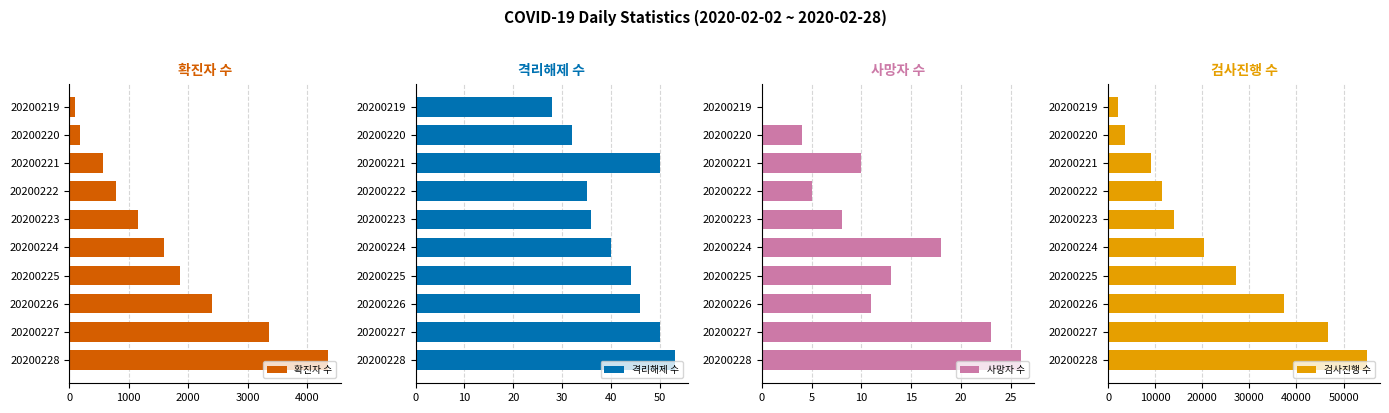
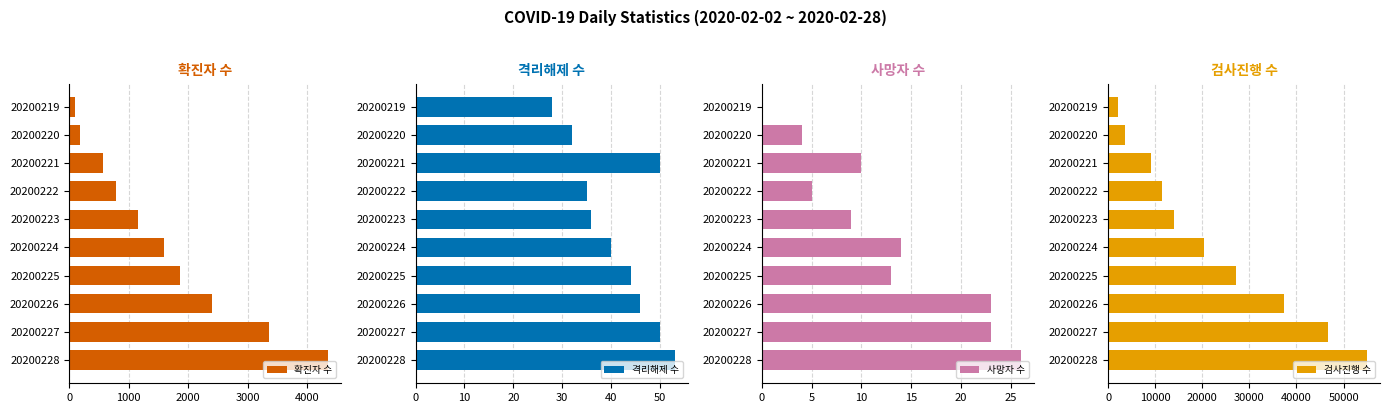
  {
    "확진자 수": {
      "20200219": 100,
      "20200220": 200,
      "20200221": 600,
      "20200222": 800,
      "20200223": 1200,
      "20200224": 1600,
      "20200225": 1900,
      "20200226": 2400,
      "20200227": 3400,
      "20200228": 4400
    },
    "격리해제 수": {
      "20200219": 28,
      "20200220": 32,
      "20200221": 50,
      "20200222": 35,
      "20200223": 36,
      "20200224": 40,
      "20200225": 44,
      "20200226": 46,
      "20200227": 50,
      "20200228": 53
    },
    "사망자 수": {
      "20200219": 0,
      "20200220": 4,
      "20200221": 10,
      "20200222": 5,
-     "20200223": 8,
-     "20200224": 18,
+     "20200223": 9,
+     "20200224": 14,
      "20200225": 13,
-     "20200226": 11,
+     "20200226": 23,
      "20200227": 23,
      "20200228": 26
    },
    "검사진행 수": {
      "20200219": 2000,
      "20200220": 3000,
      "20200221": 9000,
      "20200222": 12000,
      "20200223": 14000,
      "20200224": 20000,
      "20200225": 27000,
      "20200226": 37000,
      "20200227": 47000,
      "20200228": 55000
    }
  }
